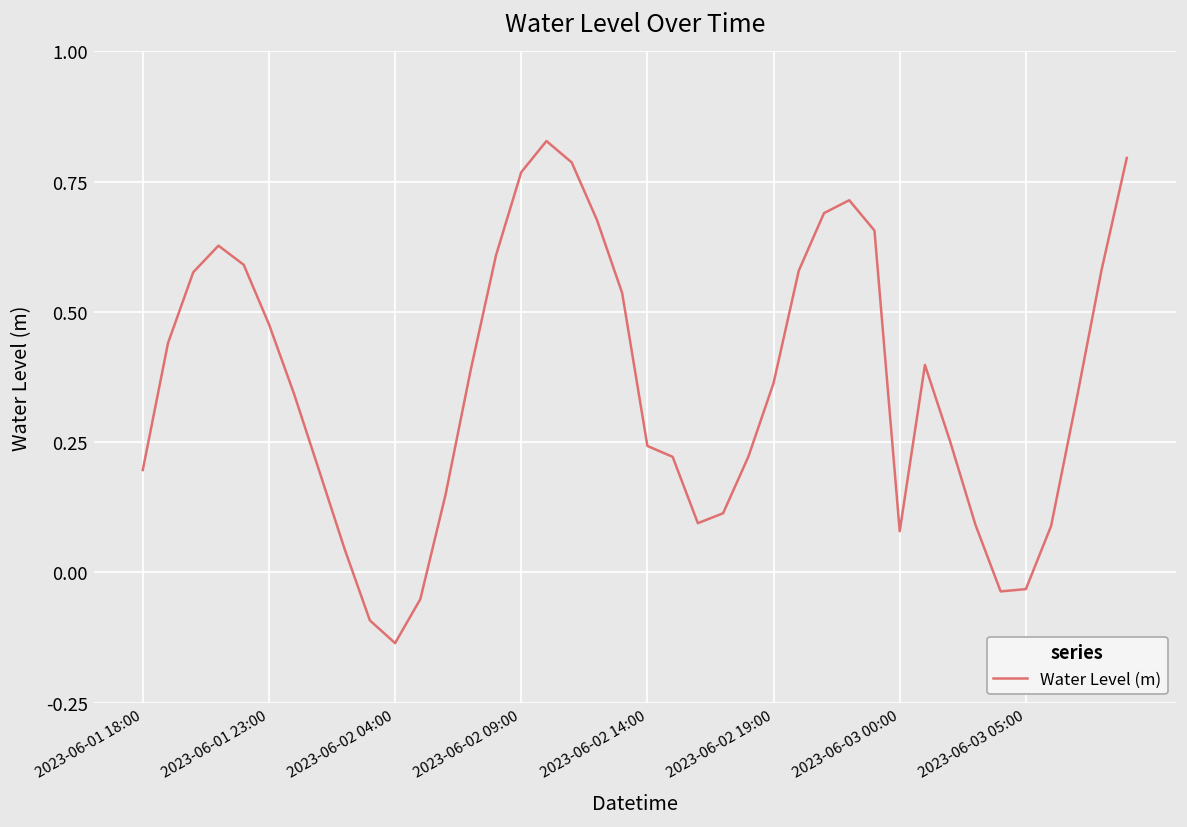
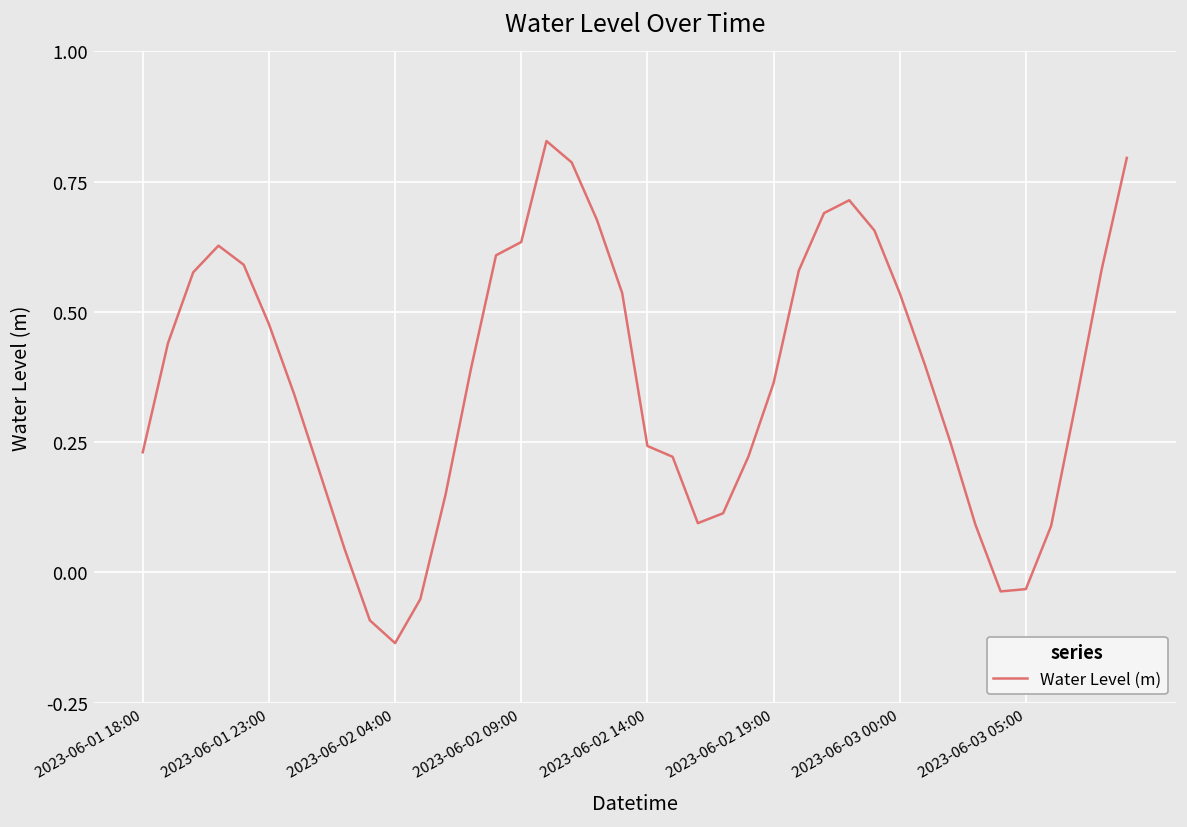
  {
-   "2023-06-01 18:00": 0.20,
+   "2023-06-01 18:00": 0.23,
    "2023-06-01 23:00": 0.48,
    "2023-06-02 04:00": -0.14,
-   "2023-06-02 09:00": 0.77,
+   "2023-06-02 09:00": 0.63,
    "2023-06-02 14:00": 0.24,
    "2023-06-02 19:00": 0.36,
-   "2023-06-03 00:00": 0.08,
+   "2023-06-03 00:00": 0.54,
    "2023-06-03 05:00": -0.03
  }
